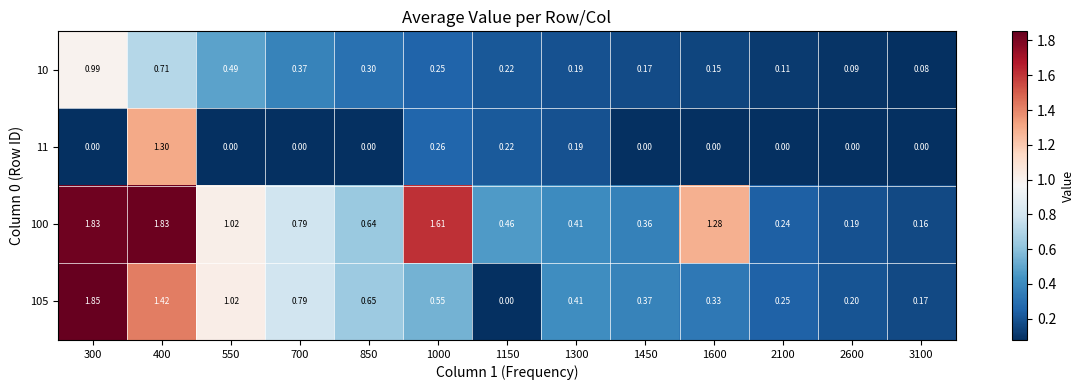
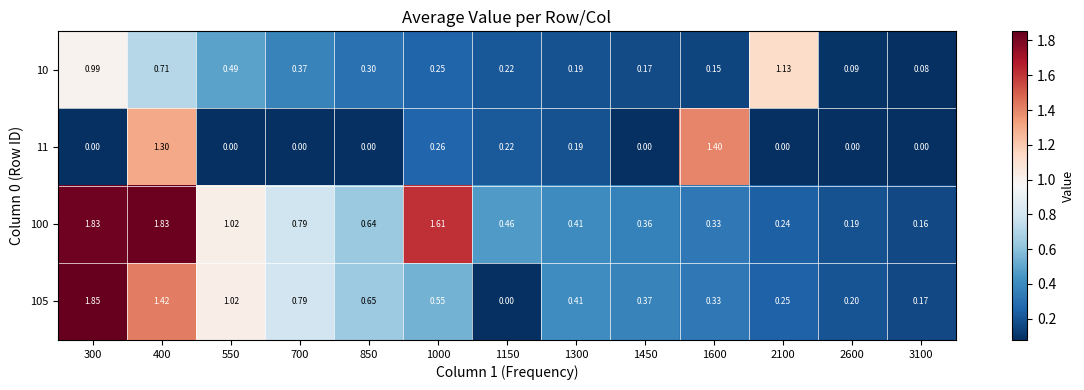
  {
    "10": {
      "300": 0.99,
      "400": 0.71,
      "550": 0.49,
      "700": 0.37,
      "850": 0.30,
      "1000": 0.25,
      "1150": 0.22,
      "1300": 0.19,
      "1450": 0.17,
      "1600": 0.15,
-     "2100": 0.11,
+     "2100": 1.13,
      "2600": 0.09,
      "3100": 0.08
    },
    "11": {
      "300": 0.00,
      "400": 1.30,
      "550": 0.00,
      "700": 0.00,
      "850": 0.00,
      "1000": 0.26,
      "1150": 0.22,
      "1300": 0.19,
      "1450": 0.00,
-     "1600": 0.00,
+     "1600": 1.40,
      "2100": 0.00,
      "2600": 0.00,
      "3100": 0.00
    },
    "100": {
      "300": 1.83,
      "400": 1.83,
      "550": 1.02,
      "700": 0.79,
      "850": 0.64,
      "1000": 1.61,
      "1150": 0.46,
      "1300": 0.41,
      "1450": 0.36,
-     "1600": 1.28,
+     "1600": 0.33,
      "2100": 0.24,
      "2600": 0.19,
      "3100": 0.16
    },
    "105": {
      "300": 1.85,
      "400": 1.42,
      "550": 1.02,
      "700": 0.79,
      "850": 0.65,
      "1000": 0.55,
      "1150": 0.00,
      "1300": 0.41,
      "1450": 0.37,
      "1600": 0.33,
      "2100": 0.25,
      "2600": 0.20,
      "3100": 0.17
    }
  }
